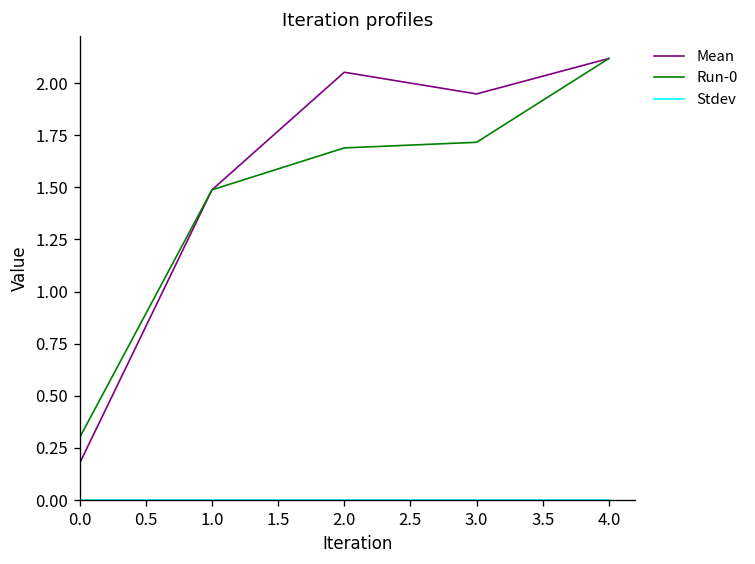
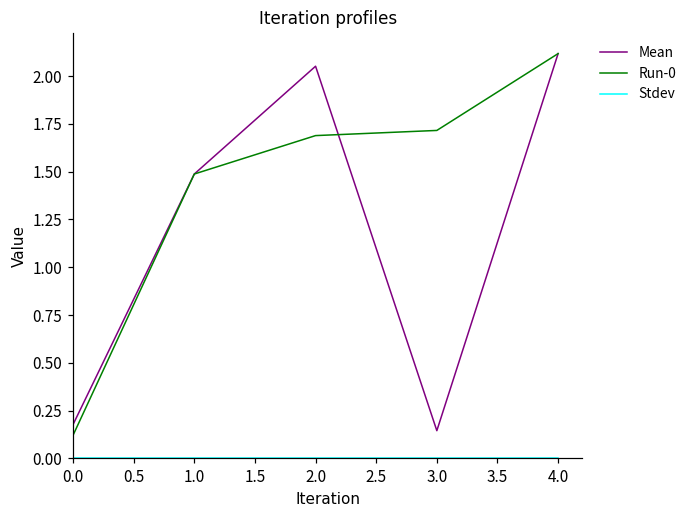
  {
    "Mean": {
      "0.0": 0.18,
      "2.0": 2.05,
-     "3.0": 1.95
+     "3.0": 0.15
    },
    "Run-0": {
-     "0.0": 0.30,
+     "0.0": 0.12,
      "2.0": 1.69,
      "3.0": 1.72
    },
    "Stdev": {
      "0.0": 0.00,
      "1.0": 0.00,
      "2.0": 0.00,
      "3.0": 0.00,
      "4.0": 0.00
    }
  }
